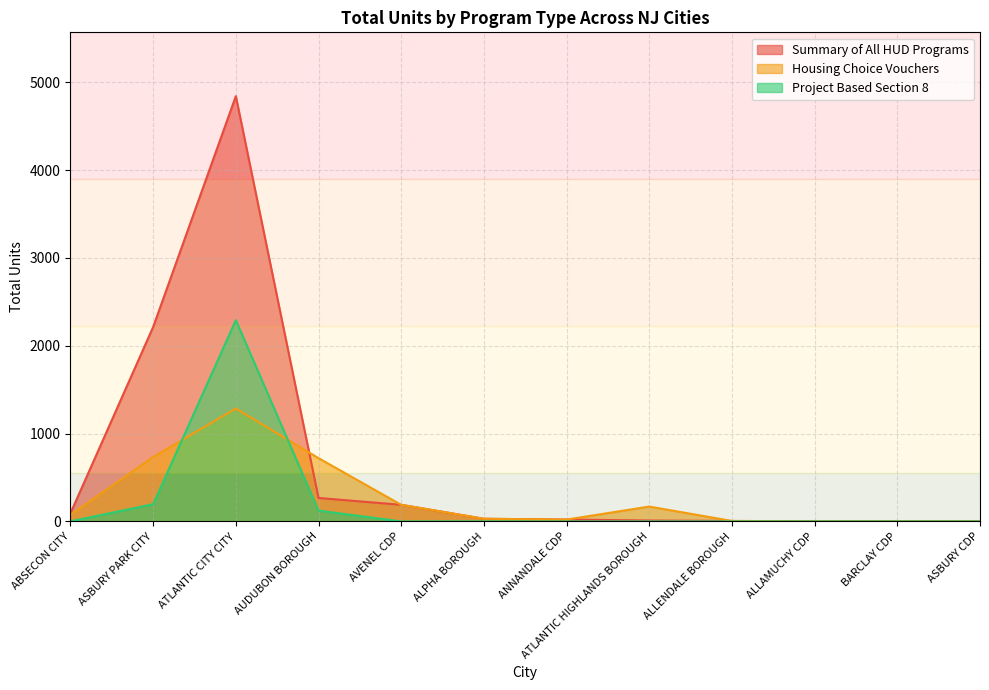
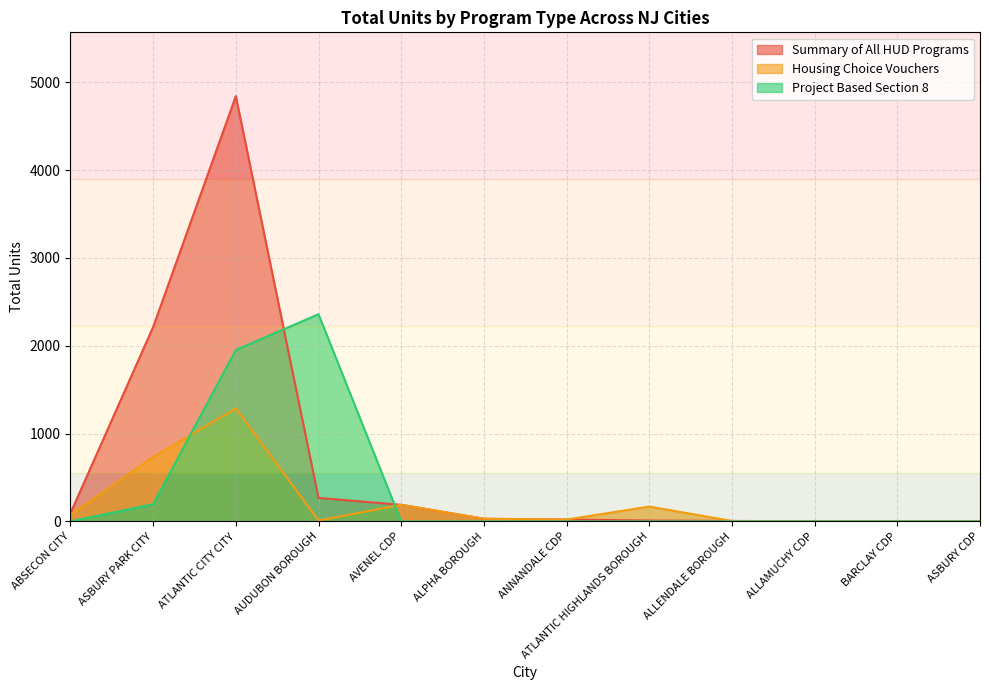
  {
    "Summary of All HUD Programs": {
      "ASBURY PARK CITY": 2200,
      "ATLANTIC CITY CITY": 4800,
      "AUDUBON BOROUGH": 300
    },
    "Housing Choice Vouchers": {
      "ASBURY PARK CITY": 700,
      "ATLANTIC CITY CITY": 1300,
-     "AUDUBON BOROUGH": 700,
+     "AUDUBON BOROUGH": 0,
      "ATLANTIC HIGHLANDS BOROUGH": 200
    },
    "Project Based Section 8": {
      "ABSECON CITY": 0,
      "ASBURY PARK CITY": 200,
-     "ATLANTIC CITY CITY": 2300,
-     "AUDUBON BOROUGH": 100,
+     "ATLANTIC CITY CITY": 2000,
+     "AUDUBON BOROUGH": 2400,
      "AVENEL CDP": 0,
      "ALPHA BOROUGH": 0
    }
  }
